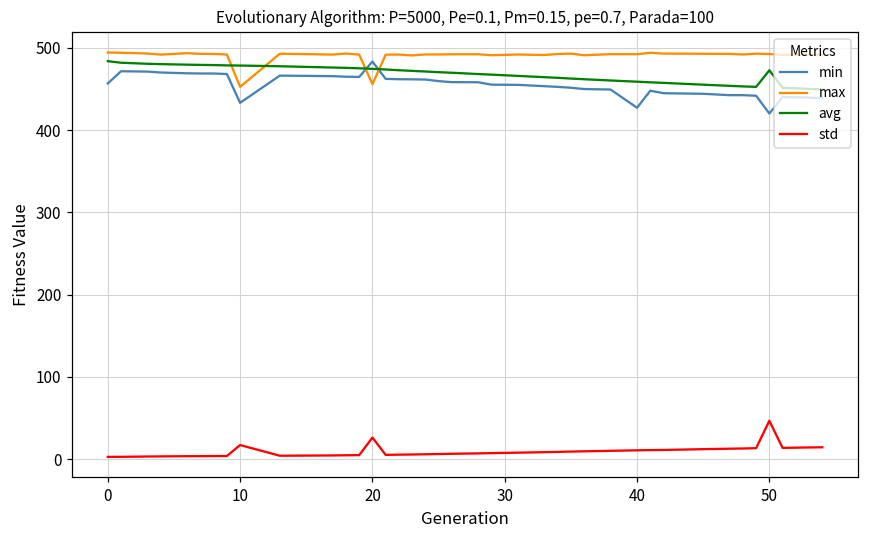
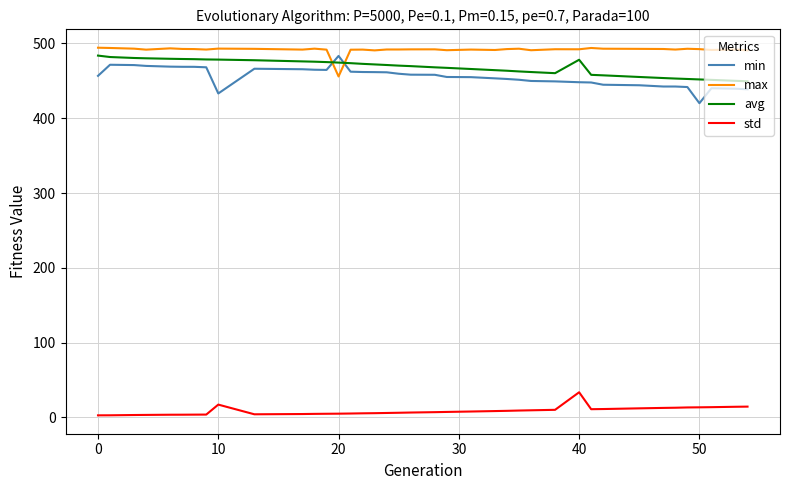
  {
    "min": {
      "0": 460,
      "10": 430,
      "20": 480,
-     "40": 430,
+     "40": 450,
      "50": 420
    },
    "max": {
      "0": 490,
-     "10": 450,
+     "10": 490,
      "20": 460,
      "40": 490,
      "50": 490
    },
    "avg": {
      "0": 480,
      "10": 480,
      "20": 470,
-     "40": 460,
-     "50": 470
+     "40": 480,
+     "50": 450
    },
    "std": {
      "0": 0,
      "10": 20,
-     "20": 30,
-     "40": 10,
-     "50": 50
+     "20": 10,
+     "40": 30,
+     "50": 10
    }
  }
